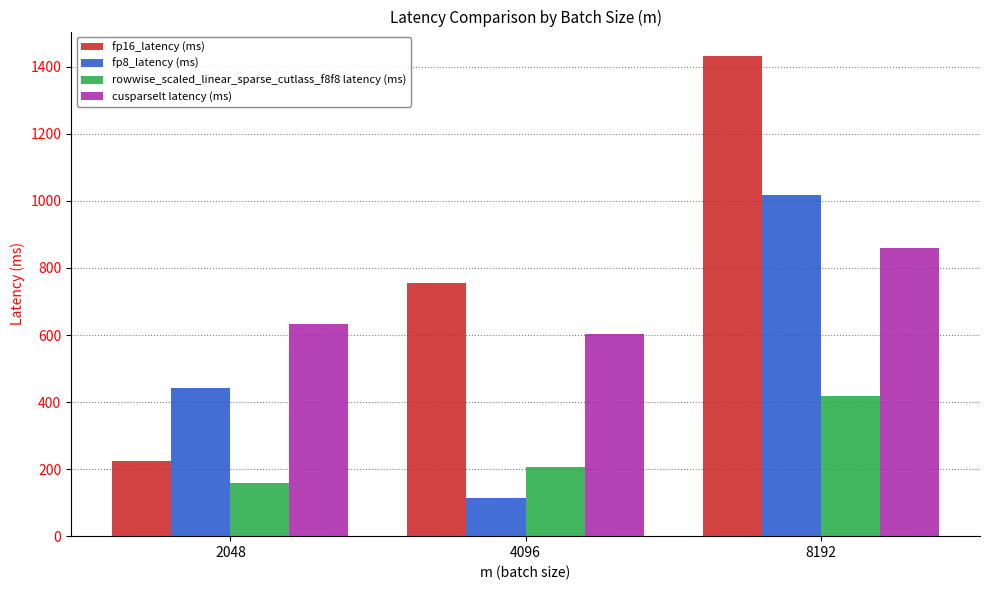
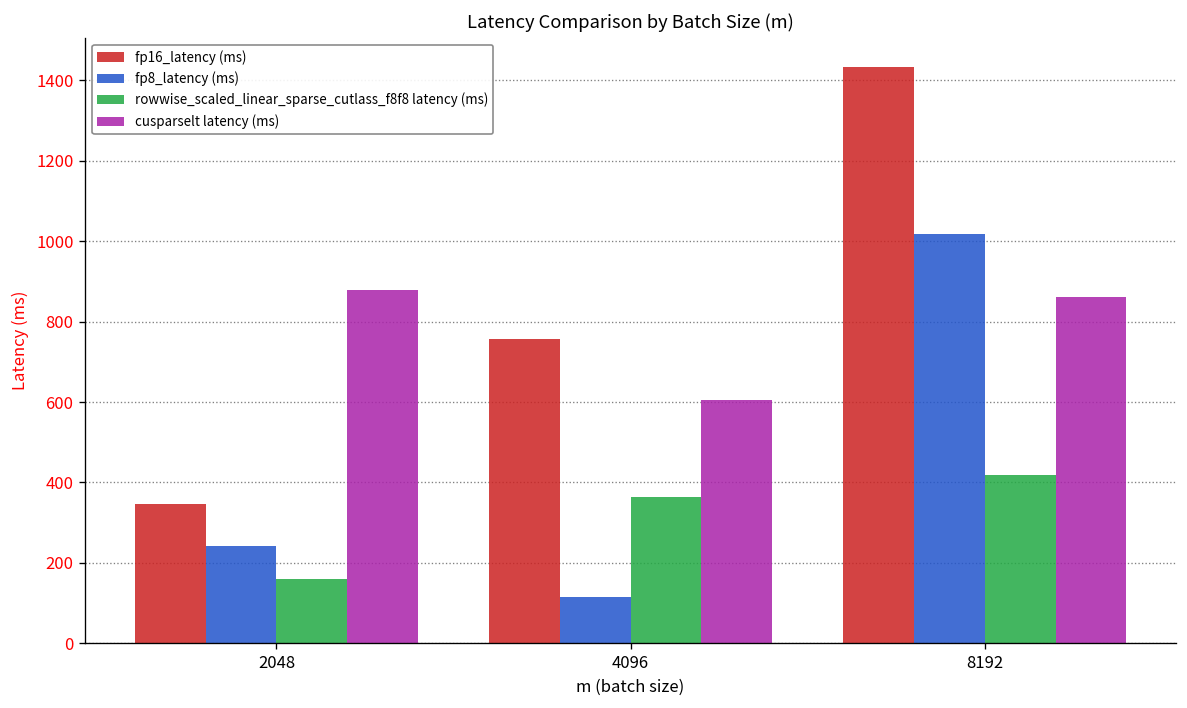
  {
    "fp16_latency (ms)": {
-     "2048": 220,
+     "2048": 350,
      "4096": 760,
      "8192": 1430
    },
    "fp8_latency (ms)": {
-     "2048": 440,
+     "2048": 240,
      "4096": 120,
      "8192": 1020
    },
    "rowwise_scaled_linear_sparse_cutlass_f8f8 latency (ms)": {
      "2048": 160,
-     "4096": 210,
+     "4096": 360,
      "8192": 420
    },
    "cusparselt latency (ms)": {
-     "2048": 630,
+     "2048": 880,
      "4096": 600,
      "8192": 860
    }
  }
